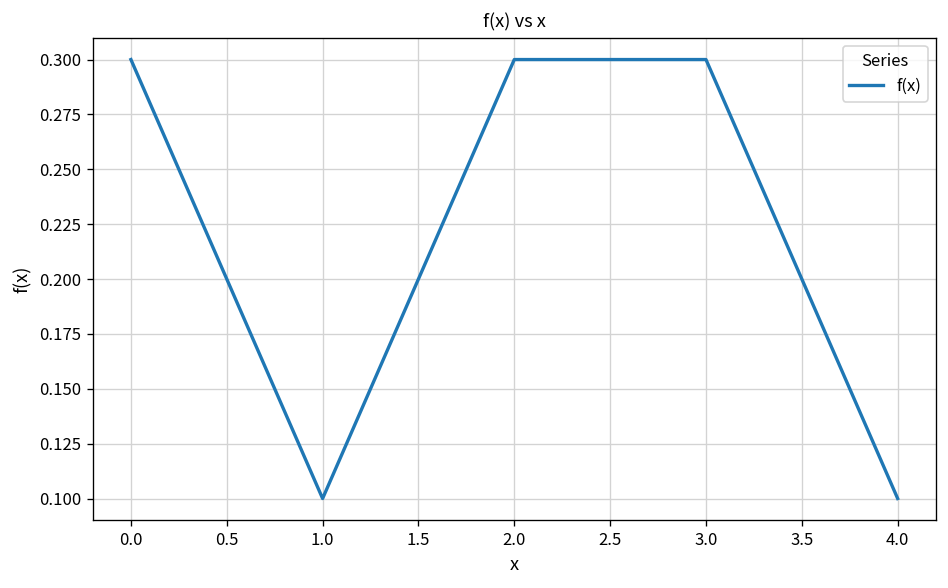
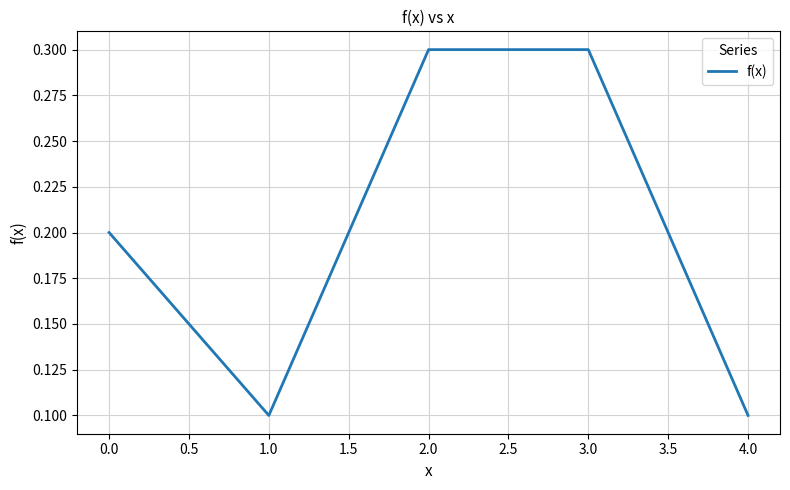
  {
-   "0.0": 0.3,
+   "0.0": 0.2,
    "1.0": 0.1,
    "2.0": 0.3,
    "3.0": 0.3,
    "4.0": 0.1
  }
